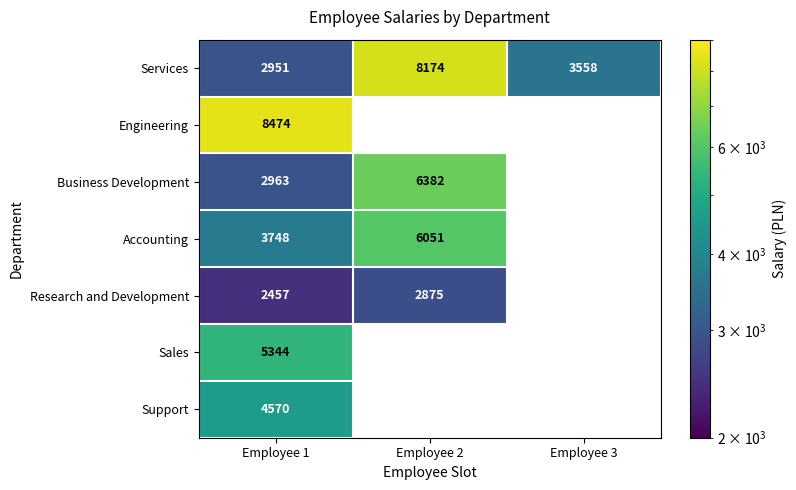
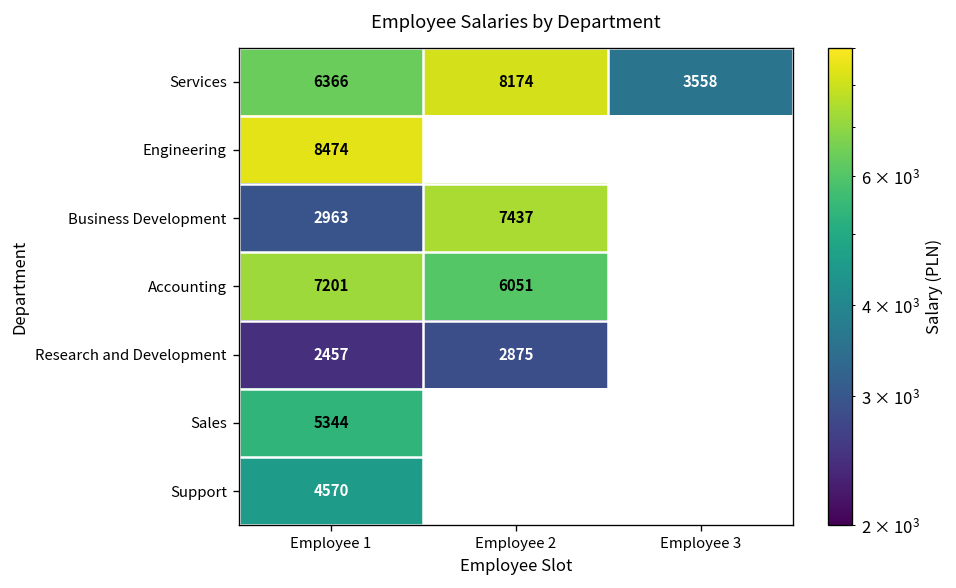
  {
    "Services": {
-     "Employee 1": 2951,
+     "Employee 1": 6366,
      "Employee 2": 8174,
      "Employee 3": 3558
    },
    "Engineering": {
      "Employee 1": 8474
    },
    "Business Development": {
      "Employee 1": 2963,
-     "Employee 2": 6382
+     "Employee 2": 7437
    },
    "Accounting": {
-     "Employee 1": 3748,
+     "Employee 1": 7201,
      "Employee 2": 6051
    },
    "Research and Development": {
      "Employee 1": 2457,
      "Employee 2": 2875
    },
    "Sales": {
      "Employee 1": 5344
    },
    "Support": {
      "Employee 1": 4570
    }
  }
